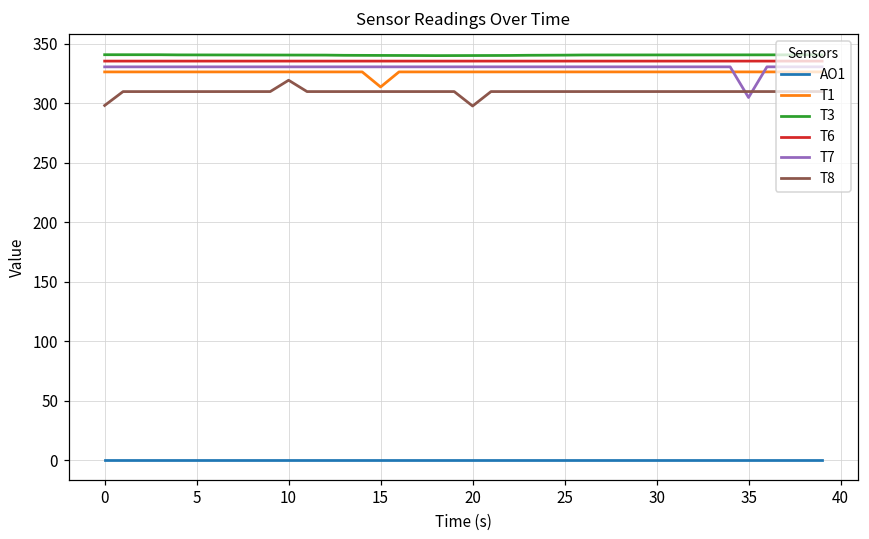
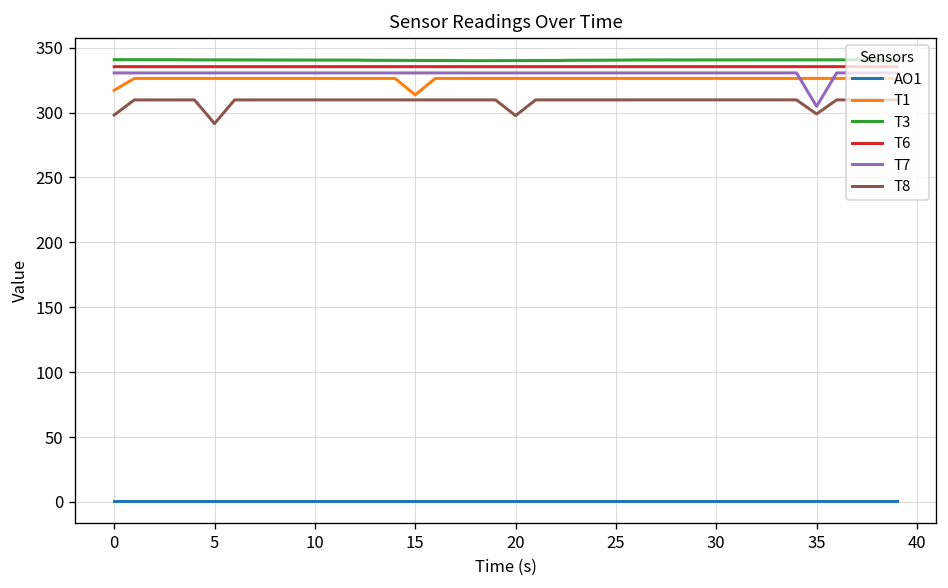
  {
    "AO1": {
      "0": 1,
      "5": 1,
      "10": 1,
      "15": 1,
      "20": 1,
      "25": 1,
      "30": 1,
      "35": 1
    },
    "T1": {
-     "0": 326,
+     "0": 317,
      "5": 326,
      "10": 326,
      "15": 314,
      "20": 326,
      "25": 326,
      "30": 326,
      "35": 326
    },
    "T3": {
      "0": 341,
      "5": 341,
      "10": 340,
      "15": 340,
      "20": 340,
      "25": 340,
      "30": 341,
      "35": 341
    },
    "T6": {
      "0": 335,
      "5": 335,
      "10": 335,
      "15": 335,
      "20": 335,
      "25": 335,
      "30": 335,
      "35": 335
    },
    "T7": {
      "0": 331,
      "5": 331,
      "10": 331,
      "15": 331,
      "20": 331,
      "25": 331,
      "30": 331,
      "35": 305
    },
    "T8": {
      "0": 298,
-     "5": 310,
-     "10": 319,
+     "5": 292,
+     "10": 310,
      "15": 310,
      "20": 298,
      "25": 310,
      "30": 310,
-     "35": 310
+     "35": 299
    }
  }
